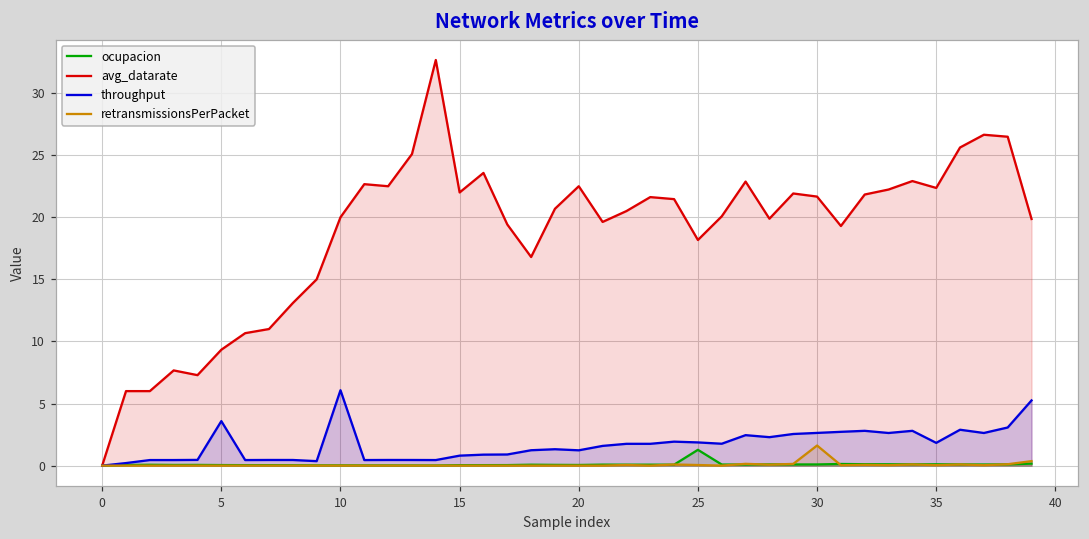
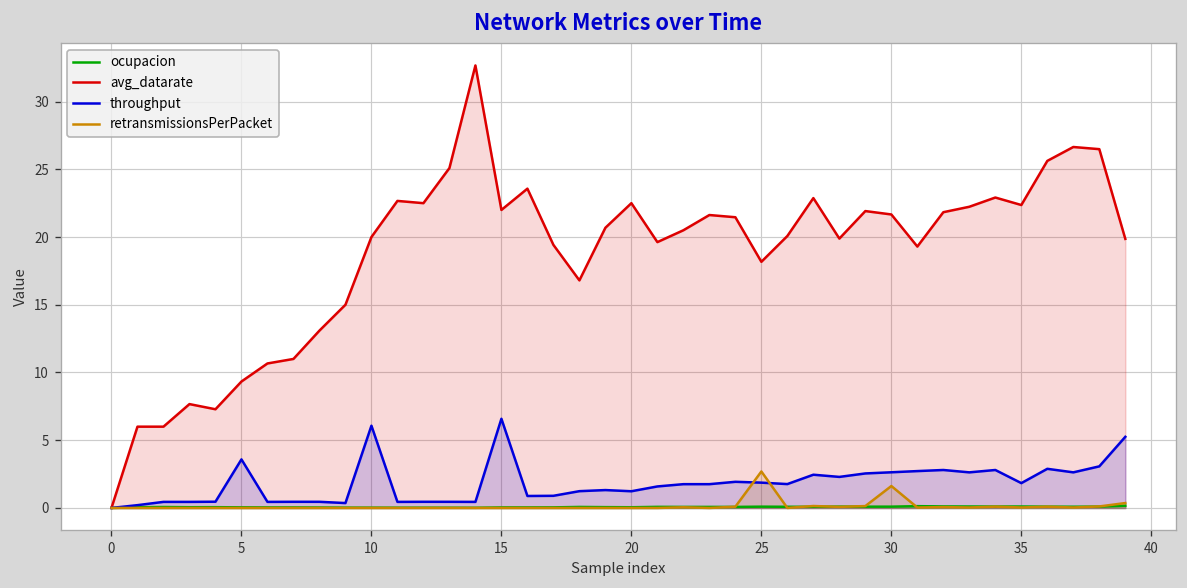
  {
    "ocupacion": {
-     "25": 1.3,
+     "25": 0.1,
      "30": 0.1
    },
    "avg_datarate": {
      "5": 9.3,
      "10": 20.0,
      "15": 22.0,
      "20": 22.5,
      "25": 18.2,
      "30": 21.7,
      "35": 22.4
    },
    "throughput": {
      "5": 3.6,
      "10": 6.1,
-     "15": 0.8,
+     "15": 6.6,
      "20": 1.2,
      "25": 1.9,
      "30": 2.6,
      "35": 1.8
    },
    "retransmissionsPerPacket": {
-     "25": 0.0,
+     "25": 2.7,
      "30": 1.6
    }
  }
